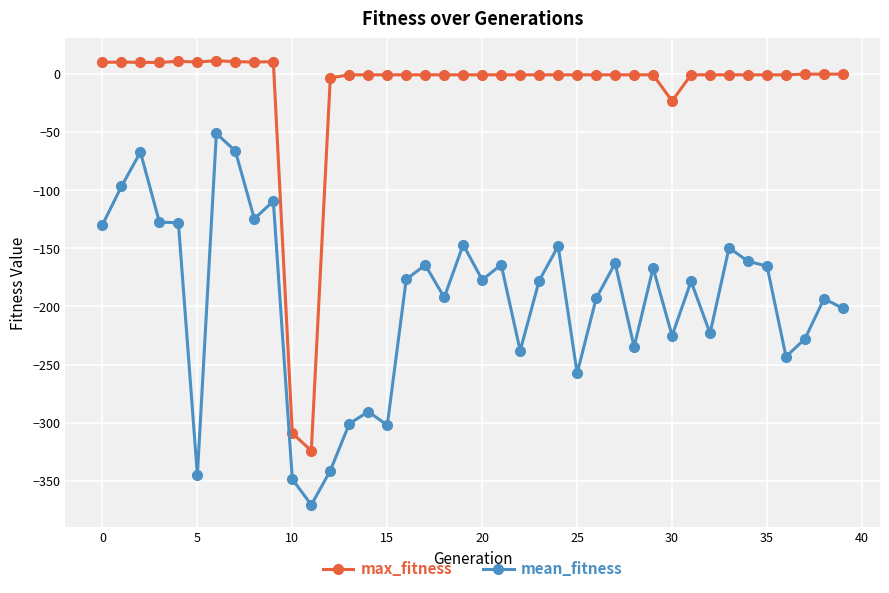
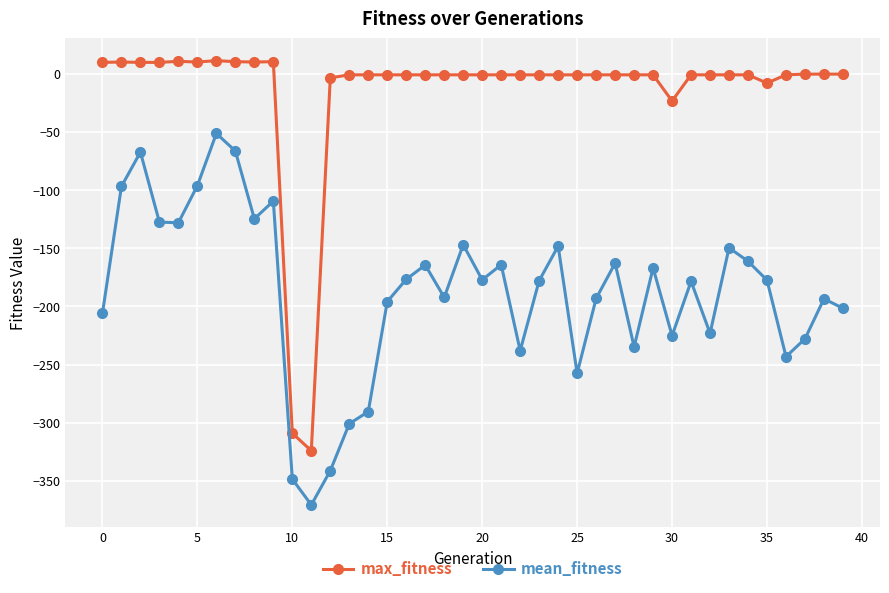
  {
    "max_fitness": {
      "0": 10,
      "5": 10,
      "10": -309,
      "15": -1,
      "20": -1,
      "25": -1,
      "30": -23,
-     "35": -1
+     "35": -8
    },
    "mean_fitness": {
-     "0": -130,
-     "5": -345,
+     "0": -206,
+     "5": -96,
      "10": -348,
-     "15": -302,
+     "15": -196,
      "20": -177,
      "25": -257,
      "30": -225,
-     "35": -165
+     "35": -177
    }
  }
